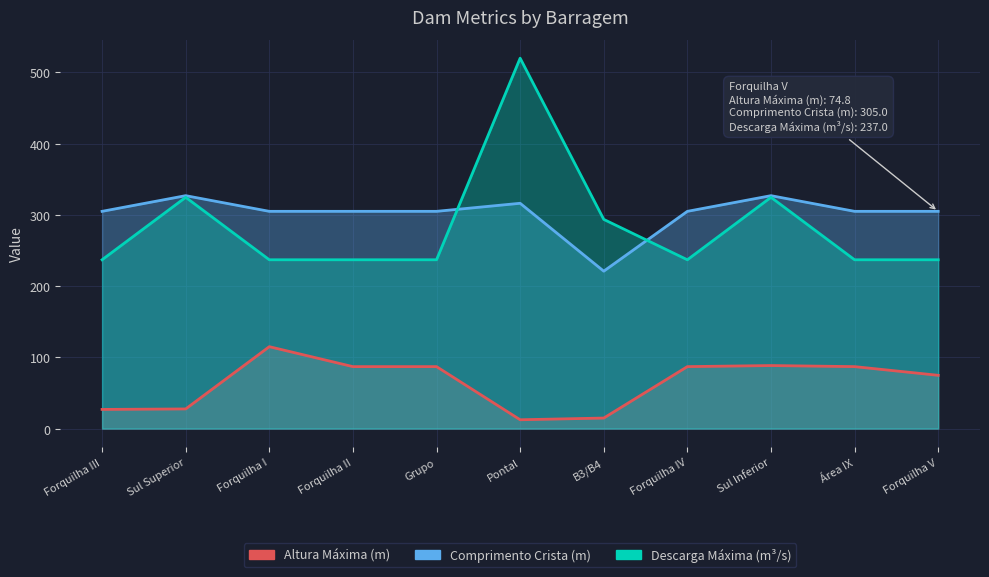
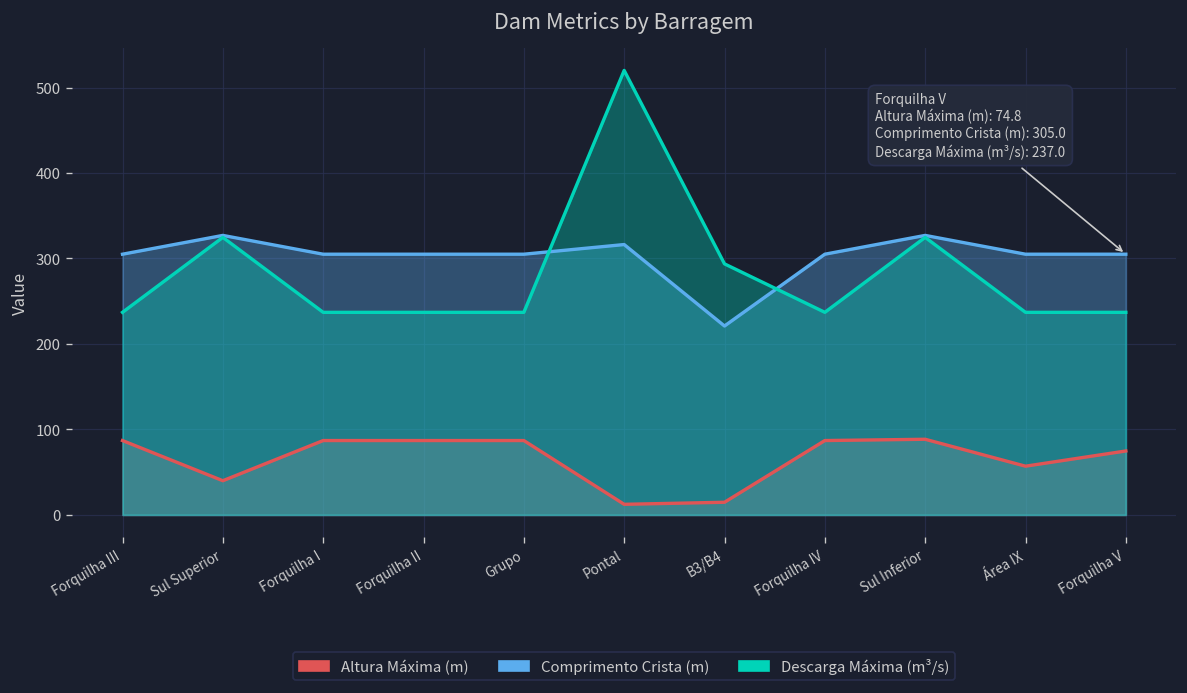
  {
    "Altura Máxima (m)": {
-     "Forquilha III": 30,
-     "Sul Superior": 30,
-     "Forquilha I": 120,
+     "Forquilha III": 90,
+     "Sul Superior": 40,
+     "Forquilha I": 90,
      "Forquilha II": 90,
      "Grupo": 90,
      "Pontal": 10,
      "B3/B4": 10,
      "Forquilha IV": 90,
      "Sul Inferior": 90,
-     "Área IX": 90,
+     "Área IX": 60,
      "Forquilha V": 70
    }
  }
